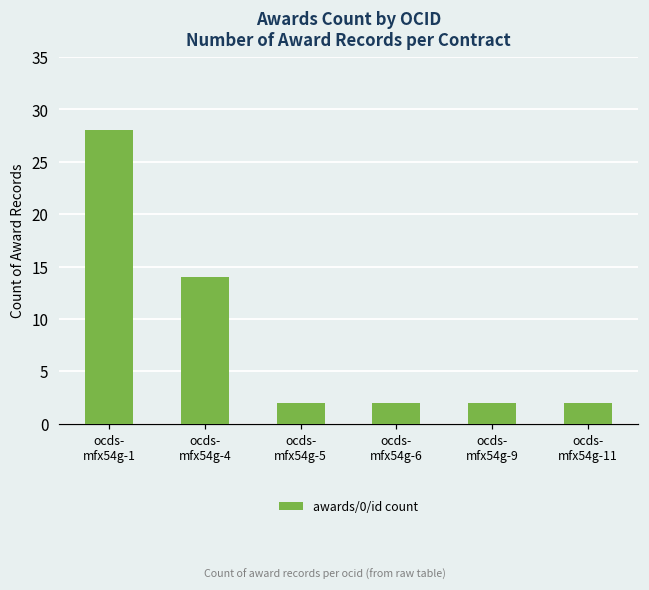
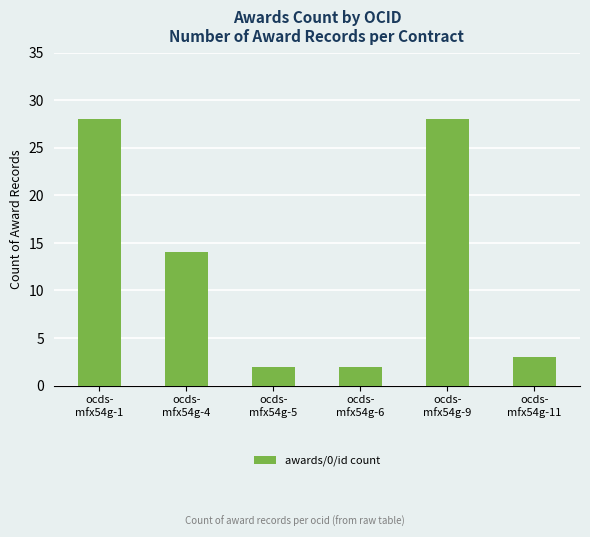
  {
    "ocds- mfx54g-1": 28,
    "ocds- mfx54g-4": 14,
    "ocds- mfx54g-5": 2,
    "ocds- mfx54g-6": 2,
-   "ocds- mfx54g-9": 2,
-   "ocds- mfx54g-11": 2
+   "ocds- mfx54g-9": 28,
+   "ocds- mfx54g-11": 3
  }
